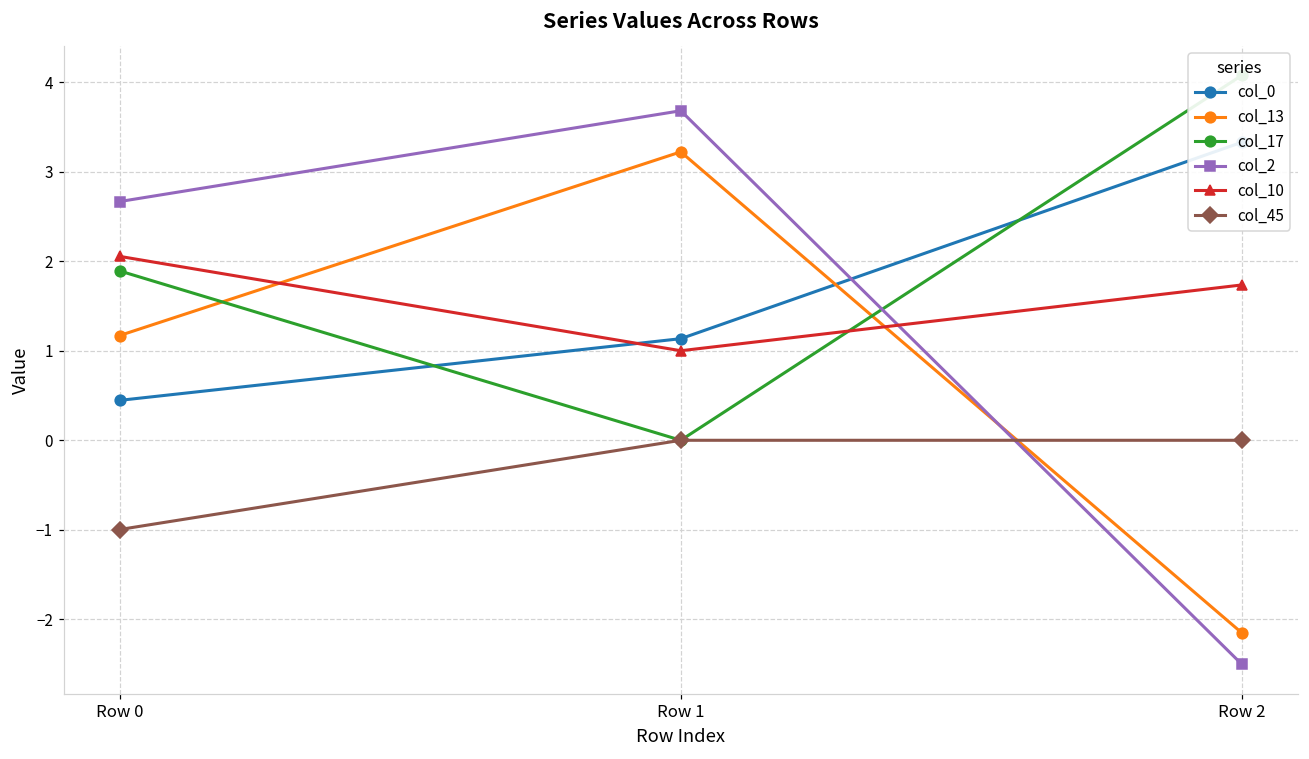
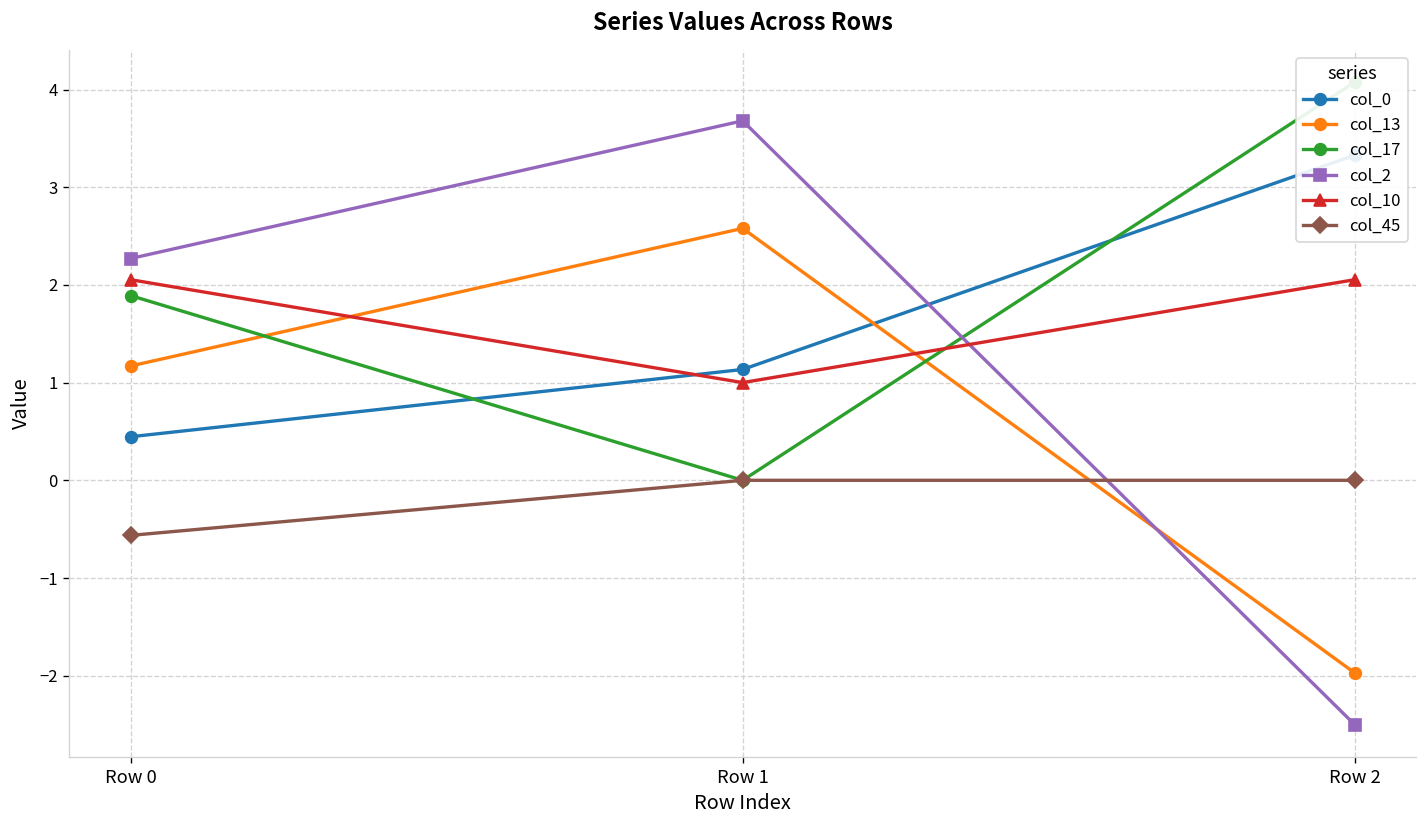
  {
    "col_0": {
      "Row 0": 0.4,
      "Row 1": 1.1
    },
    "col_13": {
      "Row 0": 1.2,
-     "Row 1": 3.2,
-     "Row 2": -2.2
+     "Row 1": 2.6,
+     "Row 2": -2.0
    },
    "col_17": {
      "Row 0": 1.9
    },
    "col_2": {
-     "Row 0": 2.7,
+     "Row 0": 2.3,
      "Row 1": 3.7,
      "Row 2": -2.5
    },
    "col_10": {
      "Row 0": 2.1,
      "Row 1": 1.0,
-     "Row 2": 1.7
+     "Row 2": 2.1
    },
    "col_45": {
-     "Row 0": -1.0,
+     "Row 0": -0.6,
      "Row 2": 0.0
    }
  }
